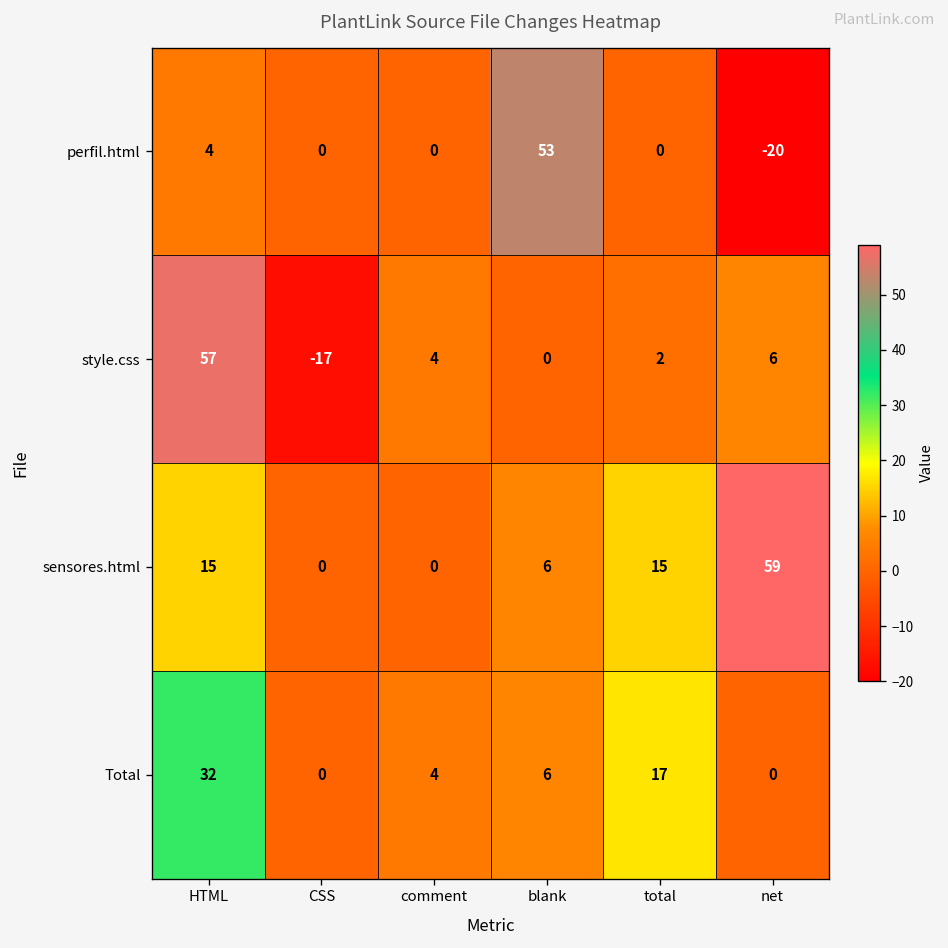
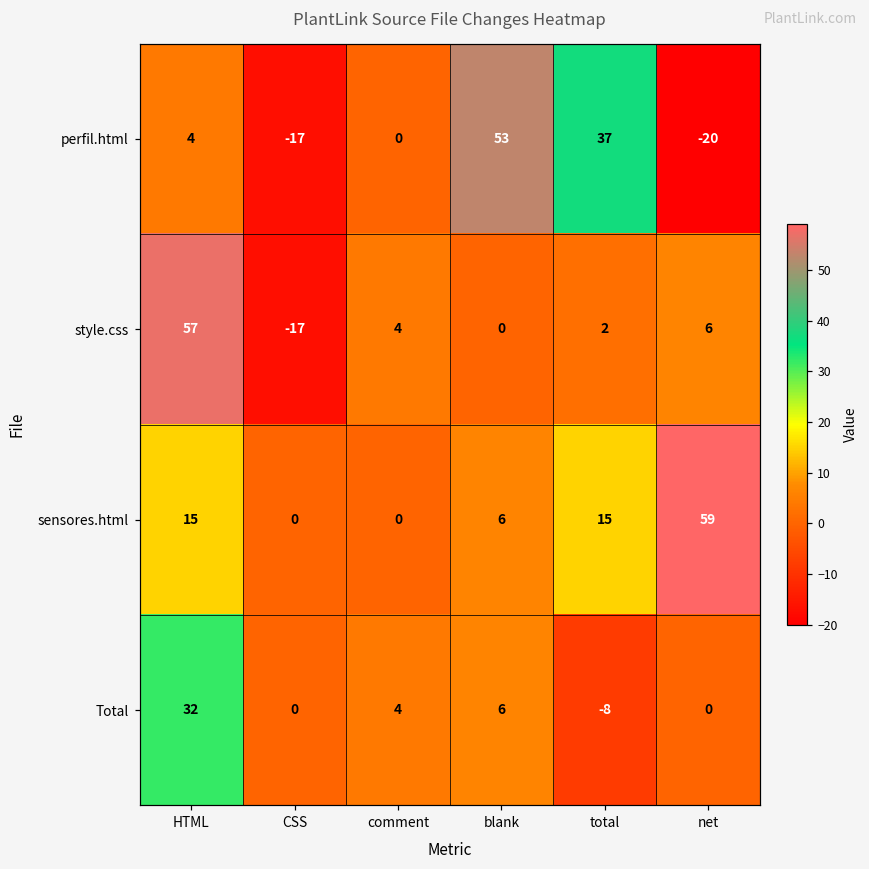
  {
    "perfil.html": {
      "HTML": 4,
-     "CSS": 0,
+     "CSS": -17,
      "comment": 0,
      "blank": 53,
-     "total": 0,
+     "total": 37,
      "net": -20
    },
    "style.css": {
      "HTML": 57,
      "CSS": -17,
      "comment": 4,
      "blank": 0,
      "total": 2,
      "net": 6
    },
    "sensores.html": {
      "HTML": 15,
      "CSS": 0,
      "comment": 0,
      "blank": 6,
      "total": 15,
      "net": 59
    },
    "Total": {
      "HTML": 32,
      "CSS": 0,
      "comment": 4,
      "blank": 6,
-     "total": 17,
+     "total": -8,
      "net": 0
    }
  }
